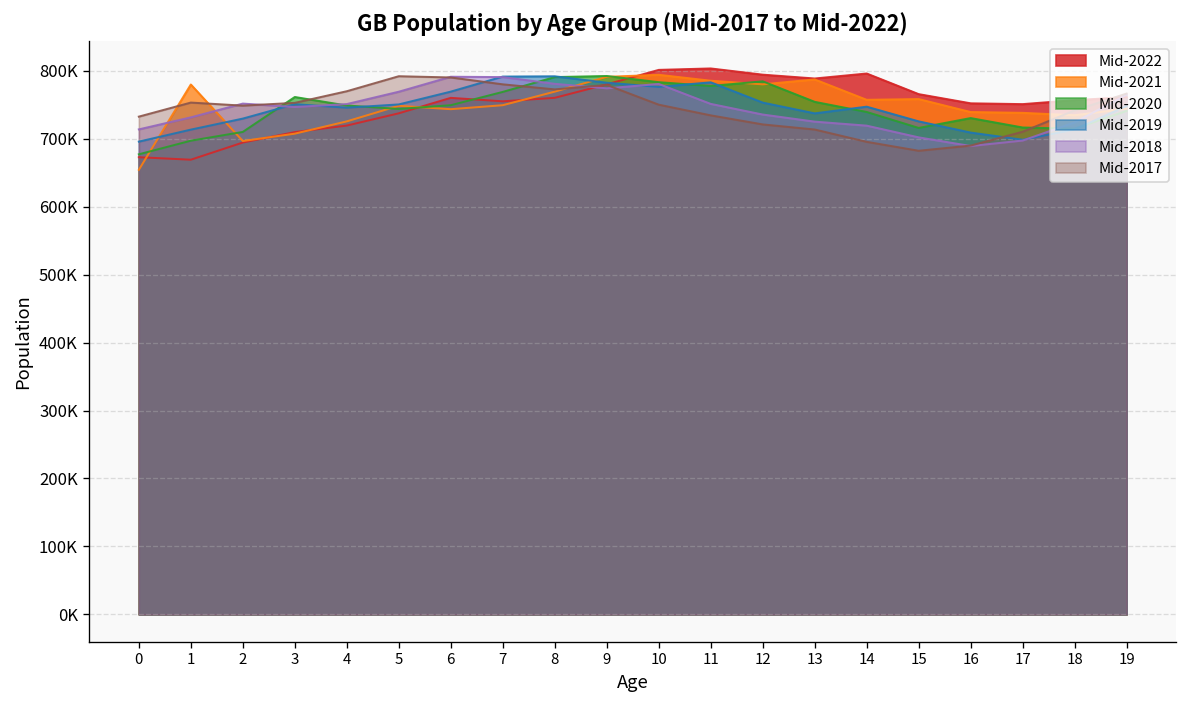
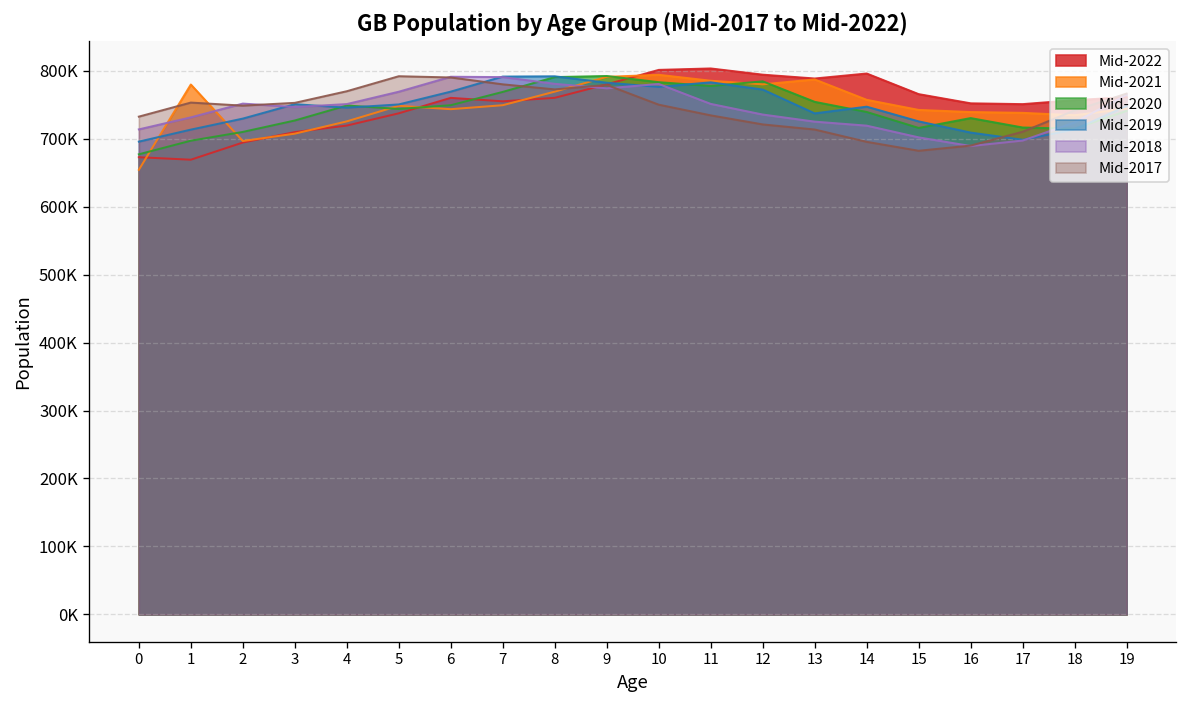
  {
    "Mid-2022": {
      "1": 670000,
      "4": 720000,
      "5": 740000,
      "6": 760000,
      "7": 760000,
      "8": 760000,
      "10": 800000,
      "11": 800000,
      "12": 790000,
      "14": 800000,
      "15": 770000,
      "16": 750000,
      "17": 750000
    },
    "Mid-2021": {
      "0": 650000,
      "1": 780000,
      "4": 730000,
      "6": 740000,
      "7": 750000,
      "10": 790000,
      "14": 760000,
-     "15": 760000,
+     "15": 740000,
      "16": 740000,
      "17": 740000
    },
    "Mid-2020": {
      "1": 700000,
      "2": 710000,
-     "3": 760000,
+     "3": 730000,
      "5": 740000,
      "6": 750000,
      "7": 770000,
      "11": 780000,
      "13": 750000,
      "14": 740000,
      "15": 720000,
      "16": 730000,
      "17": 720000
    },
    "Mid-2019": {
      "0": 700000,
      "1": 710000,
      "2": 730000,
      "6": 770000,
-     "12": 750000,
+     "12": 770000,
      "13": 740000,
      "14": 750000,
      "15": 730000,
      "16": 710000
    }
  }
